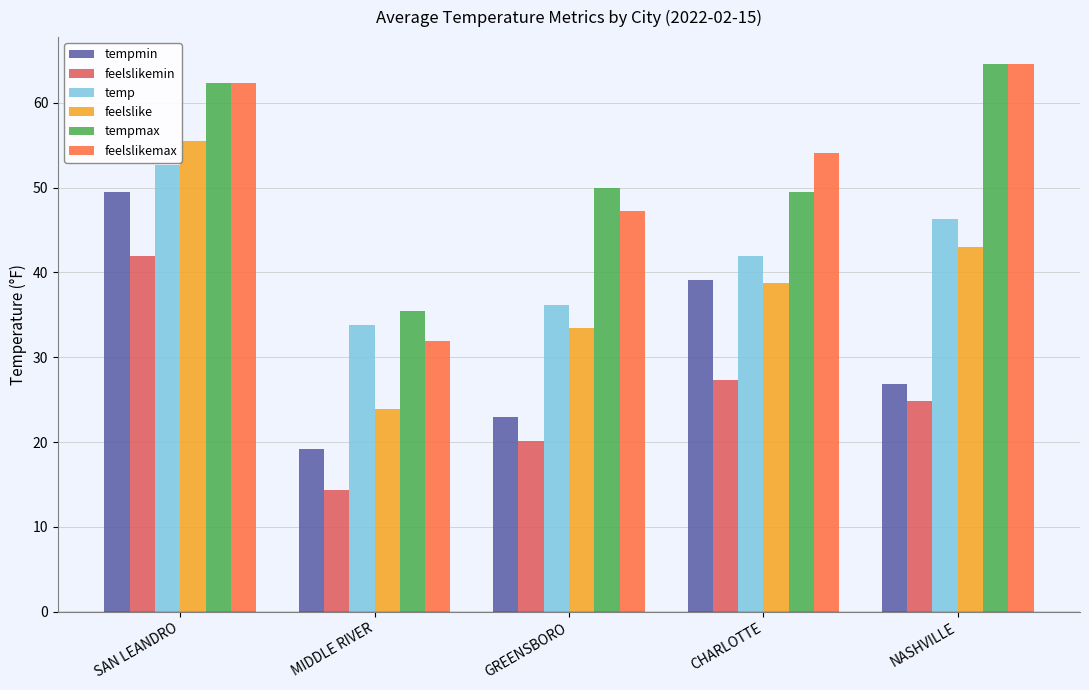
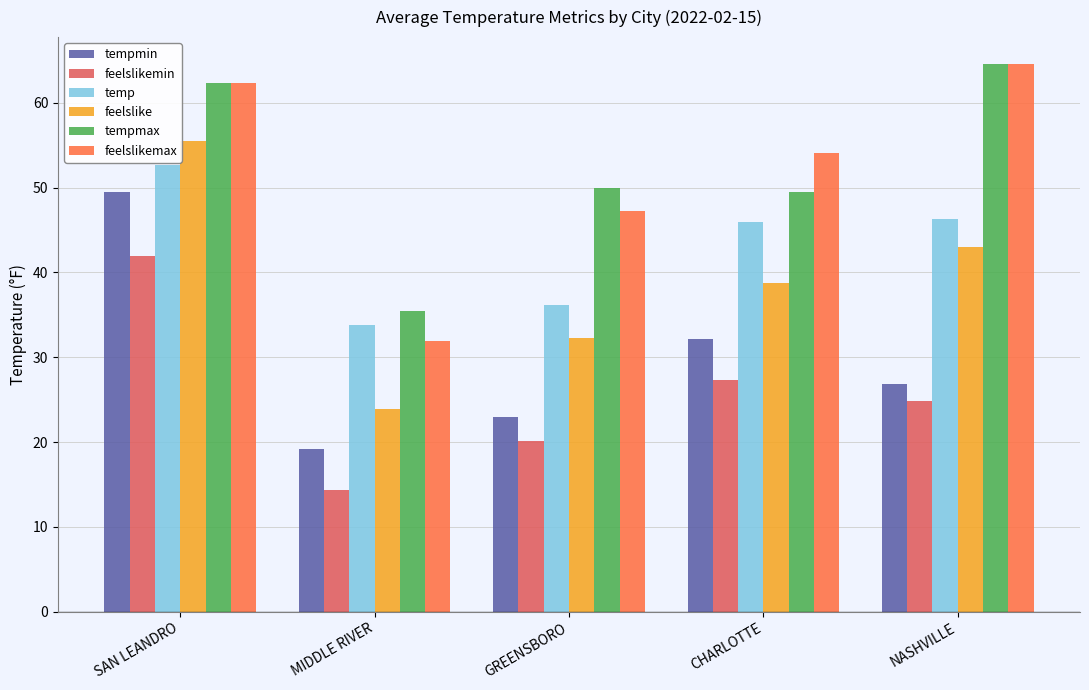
  {
    "tempmin": {
      "SAN LEANDRO": 50,
      "MIDDLE RIVER": 19,
      "GREENSBORO": 23,
-     "CHARLOTTE": 39,
+     "CHARLOTTE": 32,
      "NASHVILLE": 27
    },
    "temp": {
      "SAN LEANDRO": 53,
      "MIDDLE RIVER": 34,
      "GREENSBORO": 36,
-     "CHARLOTTE": 42,
+     "CHARLOTTE": 46,
      "NASHVILLE": 46
    },
    "feelslike": {
      "SAN LEANDRO": 56,
      "MIDDLE RIVER": 24,
-     "GREENSBORO": 33,
+     "GREENSBORO": 32,
      "CHARLOTTE": 39,
      "NASHVILLE": 43
    },
    "tempmax": {
      "SAN LEANDRO": 62,
      "MIDDLE RIVER": 36,
      "GREENSBORO": 50,
      "CHARLOTTE": 50,
      "NASHVILLE": 65
    }
  }
